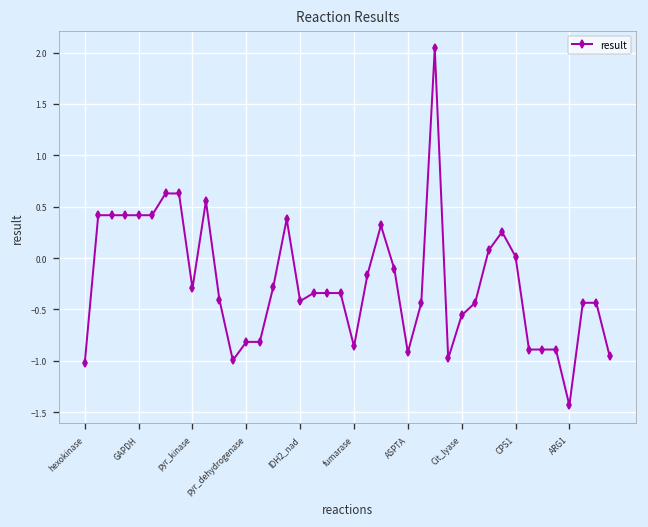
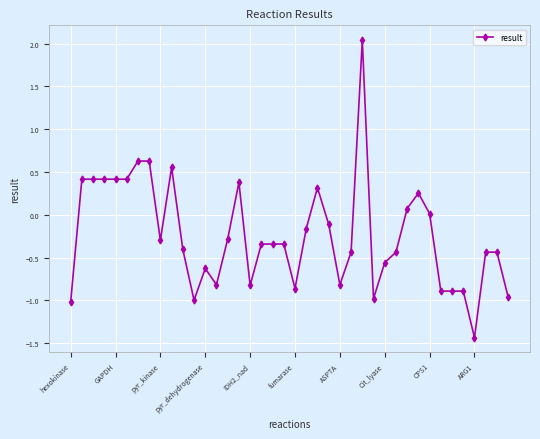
  {
    "hexokinase": -1.0,
    "GAPDH": 0.4,
    "pyr_kinase": -0.3,
-   "pyr_dehydrogenase": -0.8,
-   "IDH2_nad": -0.4,
+   "pyr_dehydrogenase": -0.6,
+   "IDH2_nad": -0.8,
    "fumarase": -0.9,
-   "ASPTA": -0.9,
+   "ASPTA": -0.8,
    "Cit_lyase": -0.6,
    "CPS1": 0.0,
    "ARG1": -1.4
  }
